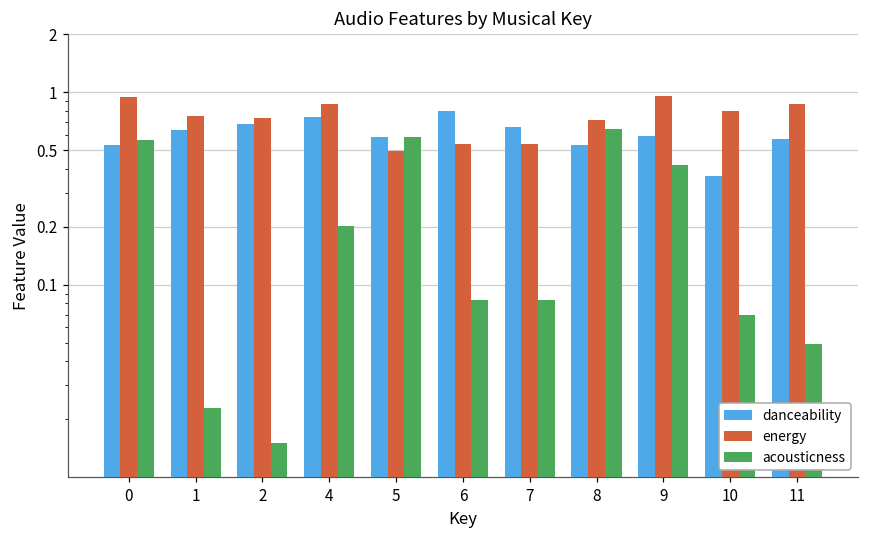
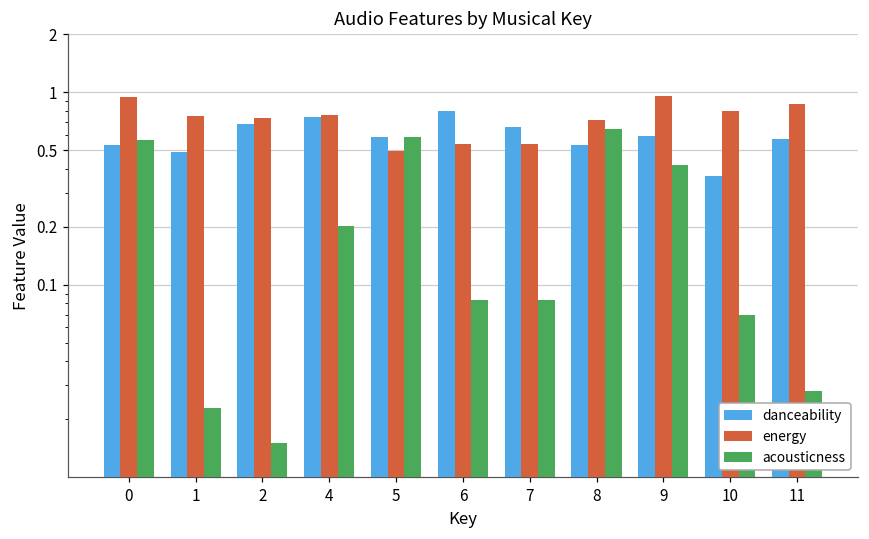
  {
    "danceability": {
      "0": 0.53,
-     "1": 0.64,
+     "1": 0.49,
      "2": 0.69,
      "4": 0.74,
      "5": 0.58,
      "6": 0.8,
      "7": 0.66,
      "8": 0.53,
      "9": 0.59,
      "10": 0.37,
      "11": 0.57
    },
    "energy": {
      "0": 0.9,
      "1": 0.75,
      "2": 0.74,
-     "4": 0.9,
+     "4": 0.8,
      "5": 0.5,
      "6": 0.54,
      "7": 0.54,
      "8": 0.7,
      "9": 1.0,
      "10": 0.8,
      "11": 0.9
    },
    "acousticness": {
      "0": 0.56,
      "1": 0.023,
      "2": 0.015,
      "4": 0.20,
      "5": 0.58,
      "6": 0.08,
      "7": 0.08,
      "8": 0.64,
      "9": 0.42,
      "10": 0.070,
-     "11": 0.049
+     "11": 0.028
    }
  }
